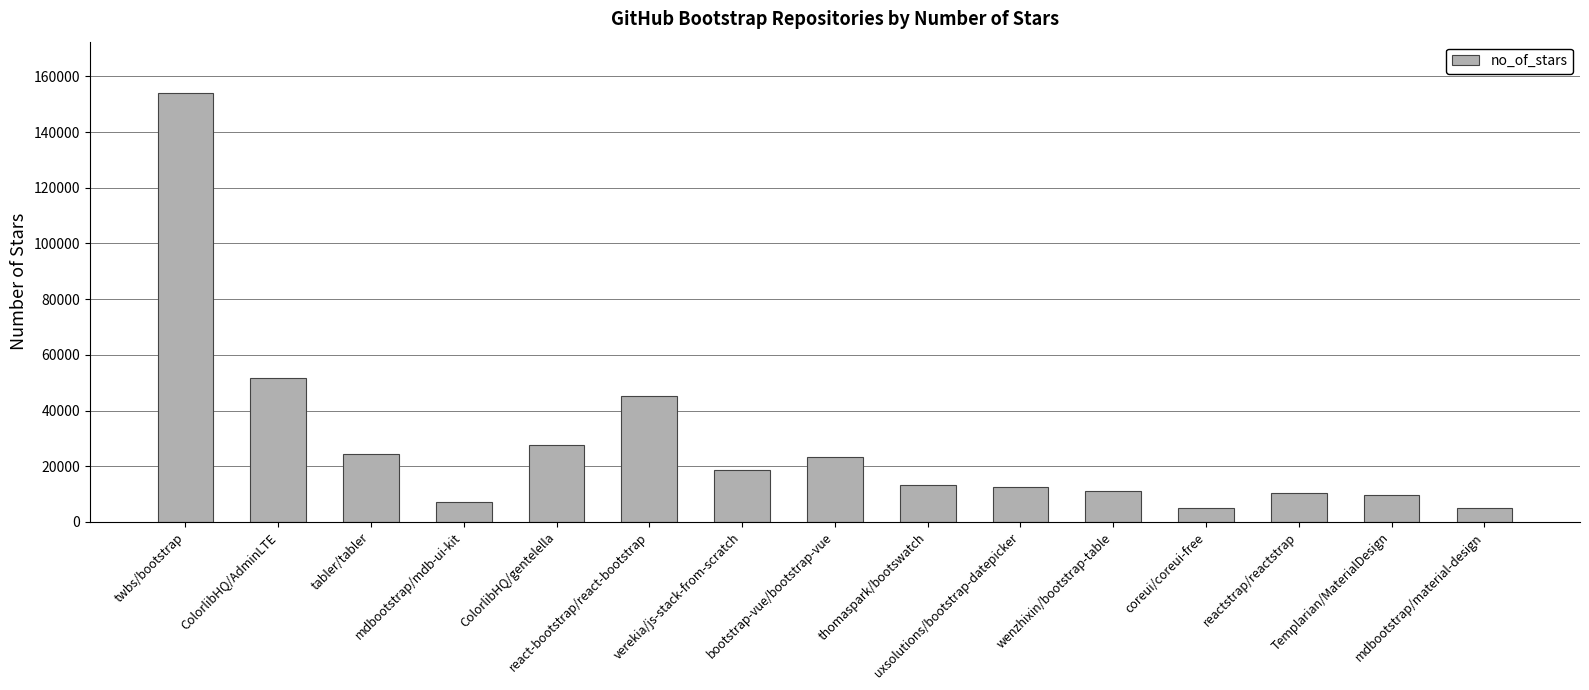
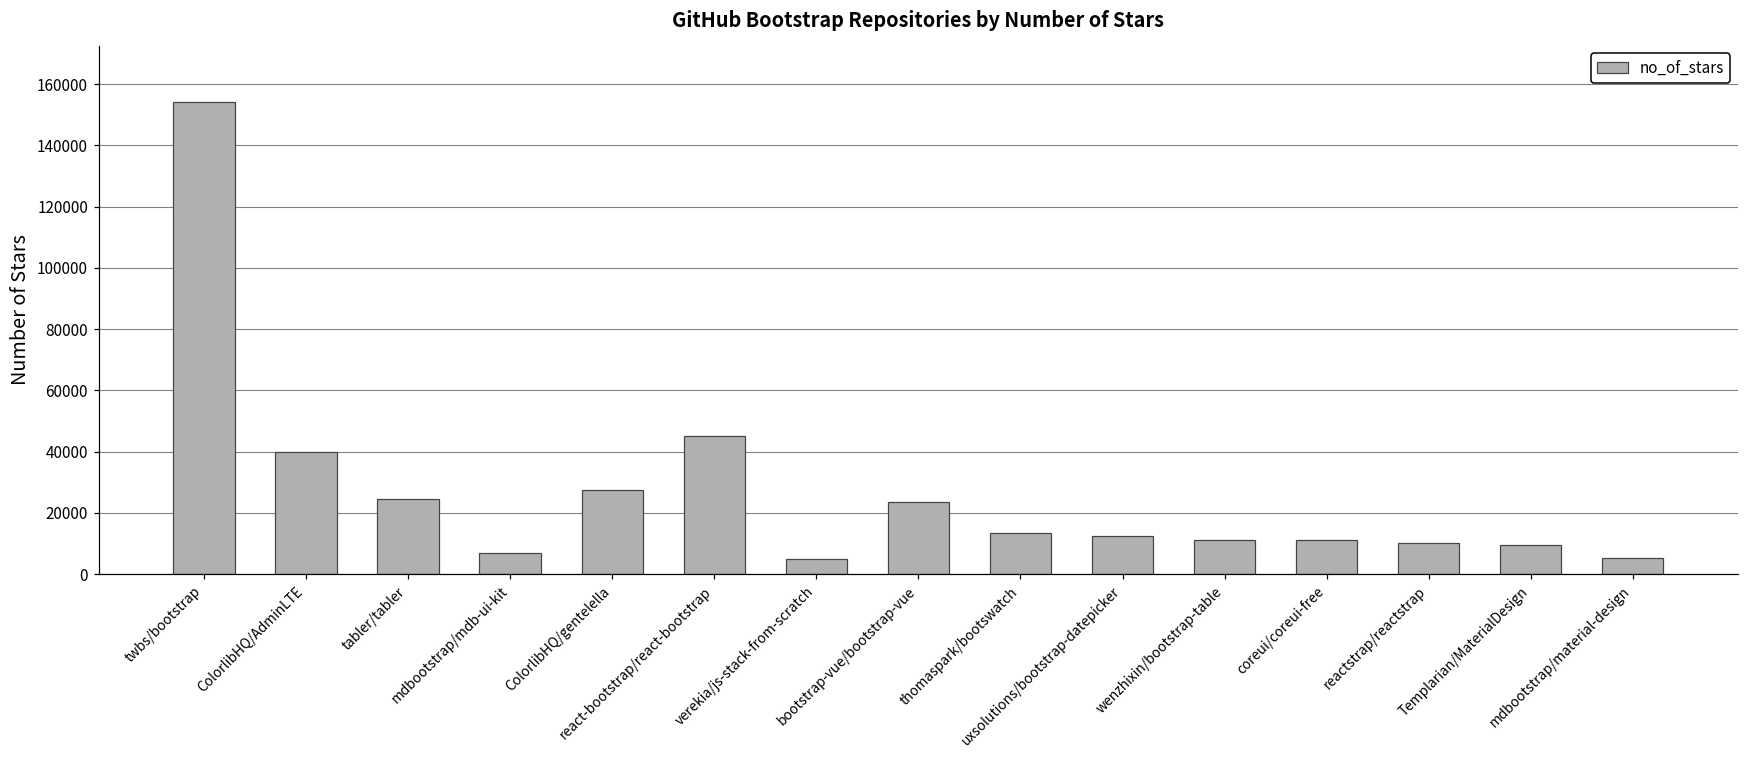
  {
    "twbs/bootstrap": 154000,
-   "ColorlibHQ/AdminLTE": 52000,
+   "ColorlibHQ/AdminLTE": 40000,
    "tabler/tabler": 24000,
    "mdbootstrap/mdb-ui-kit": 7000,
    "ColorlibHQ/gentelella": 27000,
    "react-bootstrap/react-bootstrap": 45000,
-   "verekia/js-stack-from-scratch": 19000,
+   "verekia/js-stack-from-scratch": 5000,
    "bootstrap-vue/bootstrap-vue": 23000,
    "thomaspark/bootswatch": 13000,
    "uxsolutions/bootstrap-datepicker": 13000,
    "wenzhixin/bootstrap-table": 11000,
-   "coreui/coreui-free": 5000,
+   "coreui/coreui-free": 11000,
    "reactstrap/reactstrap": 10000,
    "Templarian/MaterialDesign": 10000,
    "mdbootstrap/material-design": 5000
  }
